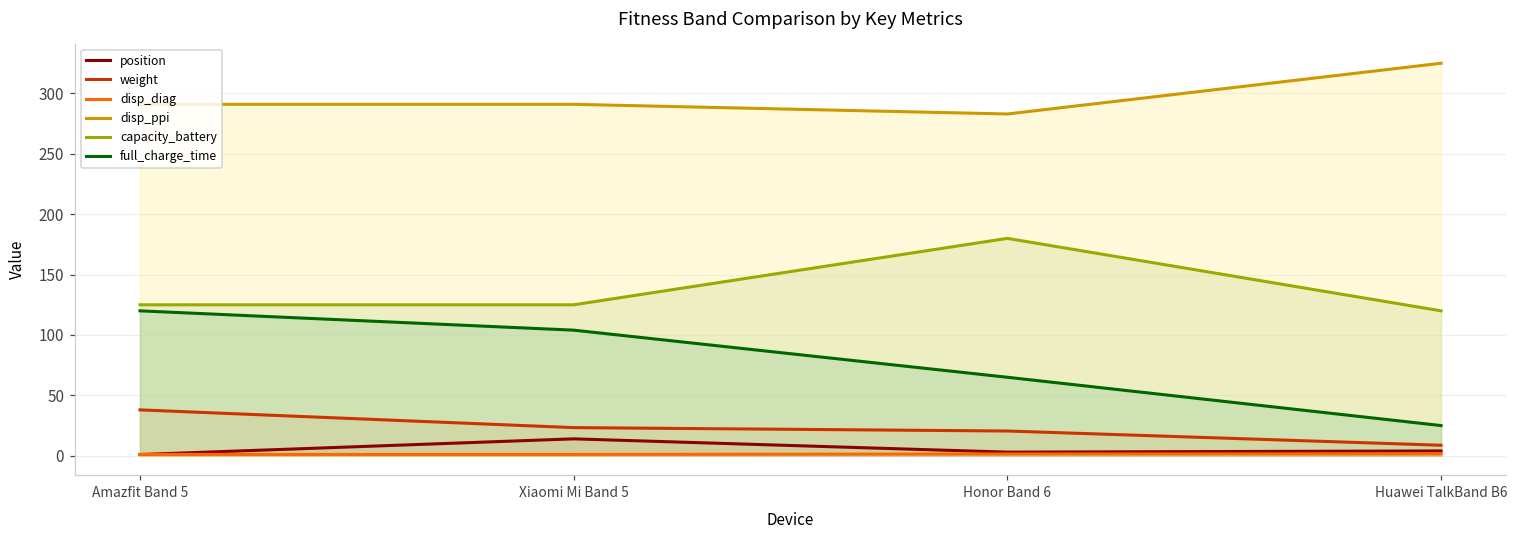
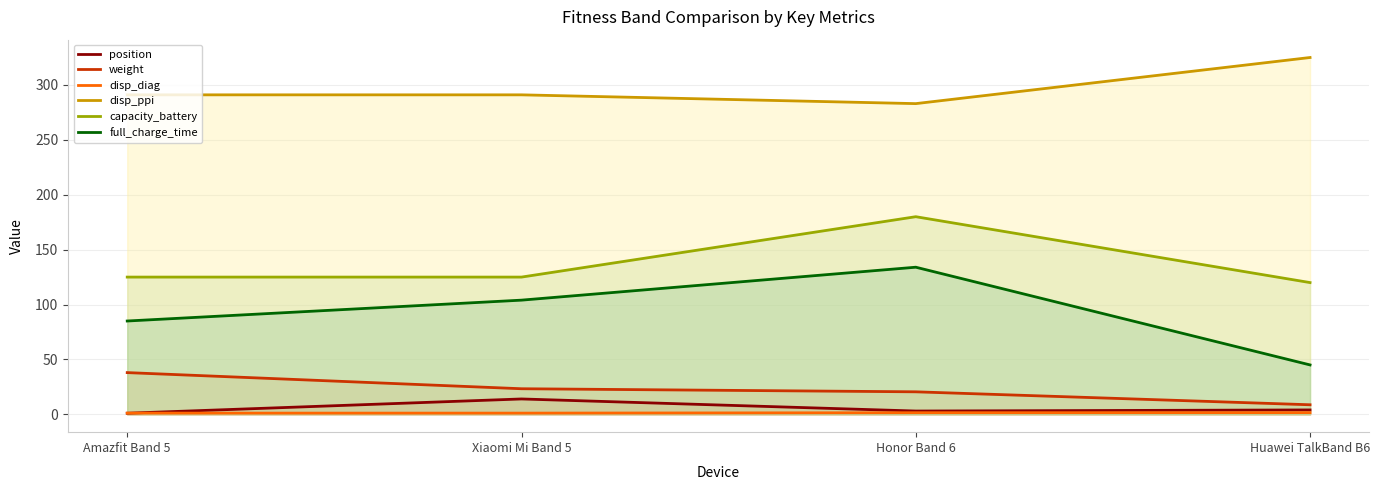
  {
    "position": {
      "Xiaomi Mi Band 5": 14,
      "Huawei TalkBand B6": 4
    },
    "weight": {
      "Amazfit Band 5": 38,
      "Xiaomi Mi Band 5": 23,
      "Honor Band 6": 21,
      "Huawei TalkBand B6": 9
    },
    "disp_diag": {
      "Xiaomi Mi Band 5": 1,
      "Huawei TalkBand B6": 2
    },
    "full_charge_time": {
-     "Amazfit Band 5": 120,
+     "Amazfit Band 5": 85,
      "Xiaomi Mi Band 5": 104,
-     "Honor Band 6": 65,
-     "Huawei TalkBand B6": 25
+     "Honor Band 6": 134,
+     "Huawei TalkBand B6": 45
    }
  }
